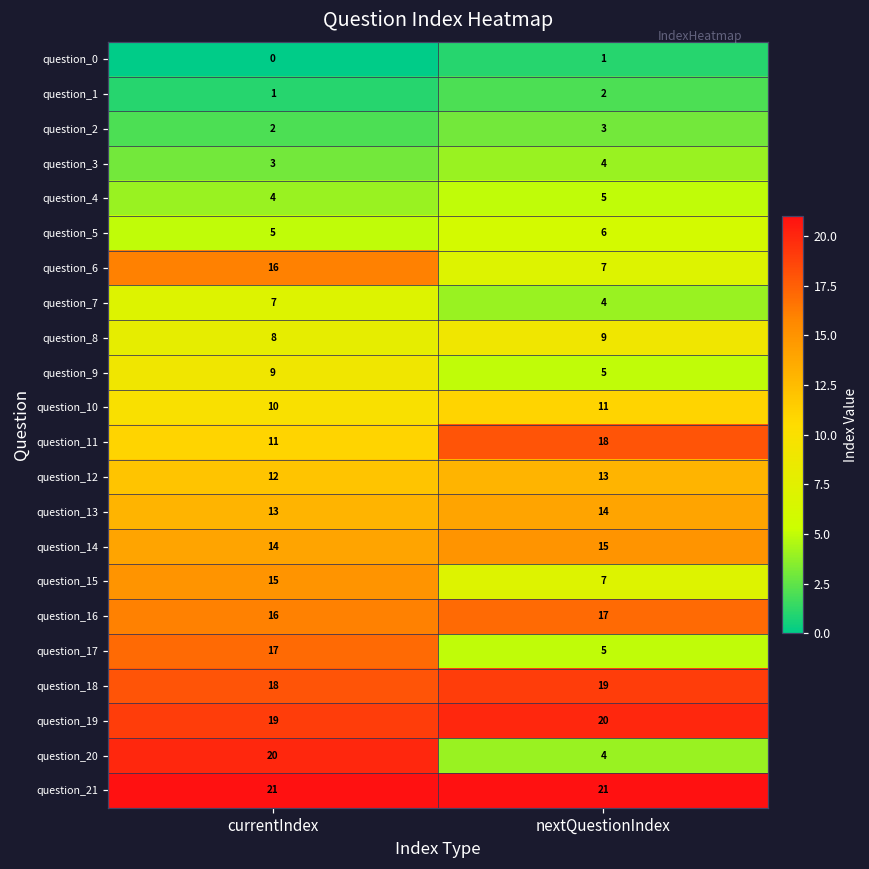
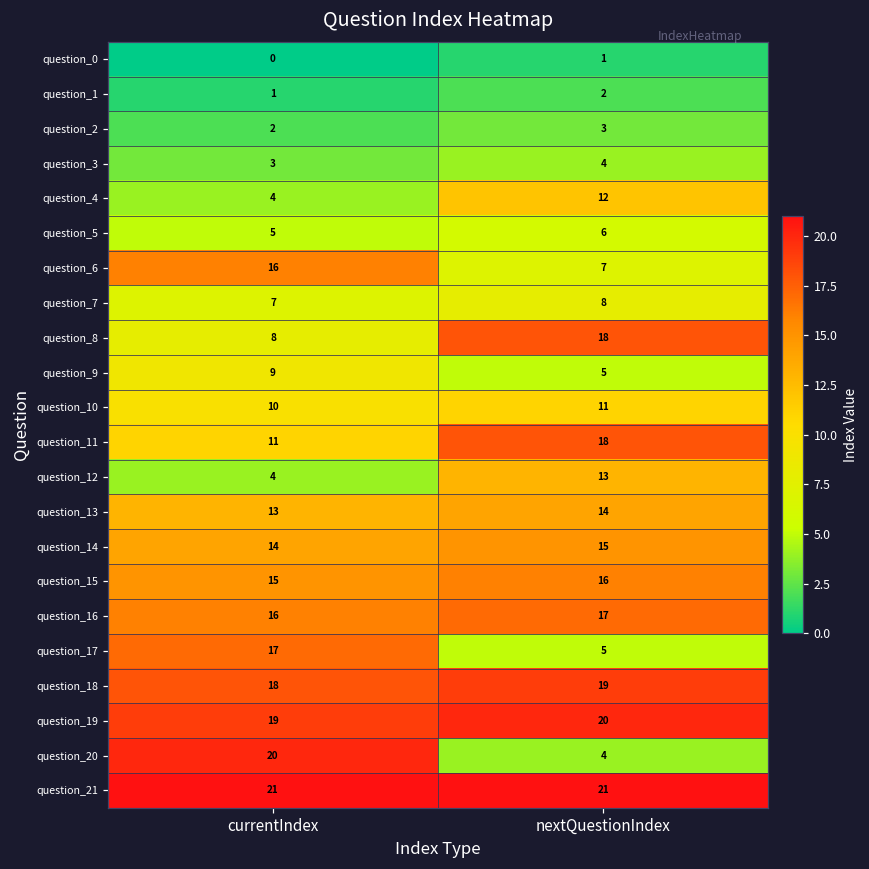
  {
    "question_0": {
      "currentIndex": 0,
      "nextQuestionIndex": 1
    },
    "question_1": {
      "currentIndex": 1,
      "nextQuestionIndex": 2
    },
    "question_2": {
      "currentIndex": 2,
      "nextQuestionIndex": 3
    },
    "question_3": {
      "currentIndex": 3,
      "nextQuestionIndex": 4
    },
    "question_4": {
      "currentIndex": 4,
-     "nextQuestionIndex": 5
+     "nextQuestionIndex": 12
    },
    "question_5": {
      "currentIndex": 5,
      "nextQuestionIndex": 6
    },
    "question_6": {
      "currentIndex": 16,
      "nextQuestionIndex": 7
    },
    "question_7": {
      "currentIndex": 7,
-     "nextQuestionIndex": 4
+     "nextQuestionIndex": 8
    },
    "question_8": {
      "currentIndex": 8,
-     "nextQuestionIndex": 9
+     "nextQuestionIndex": 18
    },
    "question_9": {
      "currentIndex": 9,
      "nextQuestionIndex": 5
    },
    "question_10": {
      "currentIndex": 10,
      "nextQuestionIndex": 11
    },
    "question_11": {
      "currentIndex": 11,
      "nextQuestionIndex": 18
    },
    "question_12": {
-     "currentIndex": 12,
+     "currentIndex": 4,
      "nextQuestionIndex": 13
    },
    "question_13": {
      "currentIndex": 13,
      "nextQuestionIndex": 14
    },
    "question_14": {
      "currentIndex": 14,
      "nextQuestionIndex": 15
    },
    "question_15": {
      "currentIndex": 15,
-     "nextQuestionIndex": 7
+     "nextQuestionIndex": 16
    },
    "question_16": {
      "currentIndex": 16,
      "nextQuestionIndex": 17
    },
    "question_17": {
      "currentIndex": 17,
      "nextQuestionIndex": 5
    },
    "question_18": {
      "currentIndex": 18,
      "nextQuestionIndex": 19
    },
    "question_19": {
      "currentIndex": 19,
      "nextQuestionIndex": 20
    },
    "question_20": {
      "currentIndex": 20,
      "nextQuestionIndex": 4
    },
    "question_21": {
      "currentIndex": 21,
      "nextQuestionIndex": 21
    }
  }
